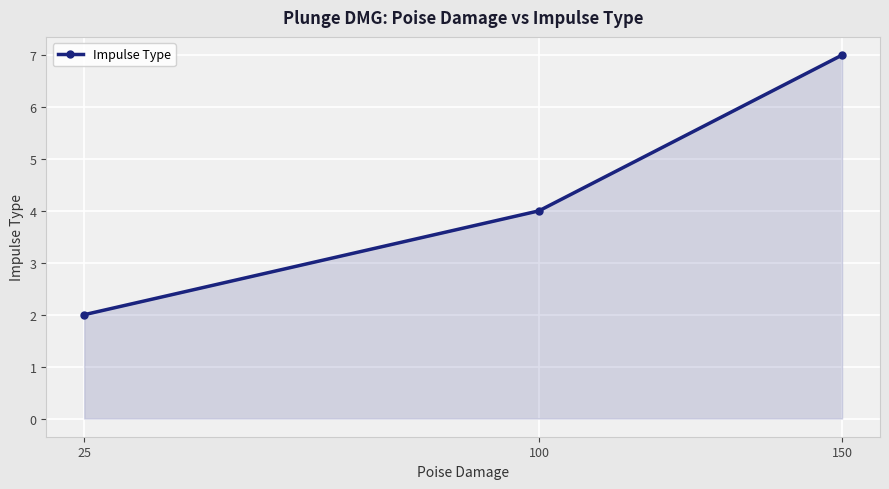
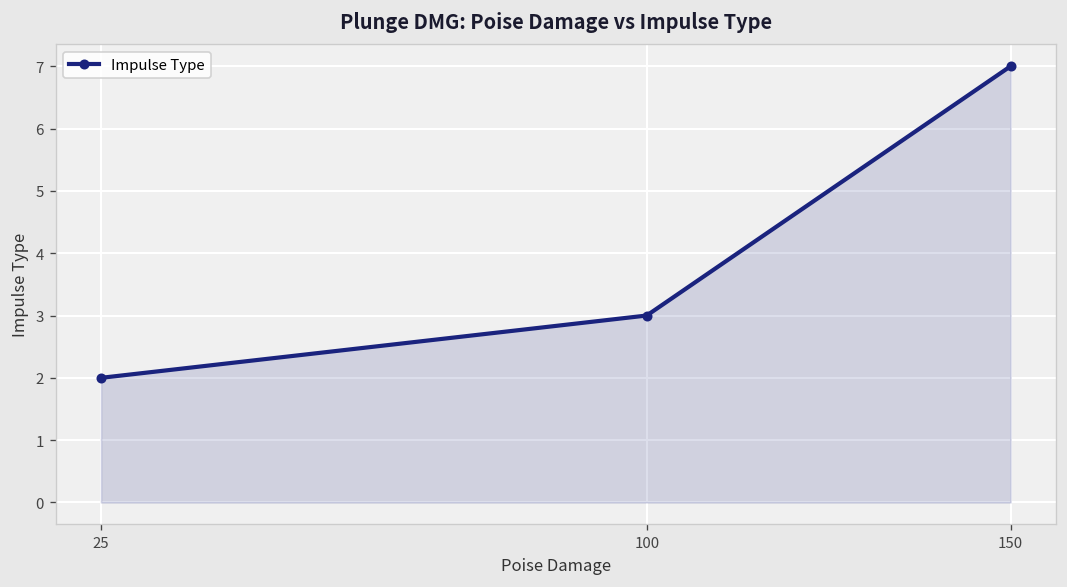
  {
    "25": 2,
-   "100": 4,
+   "100": 3,
    "150": 7
  }
